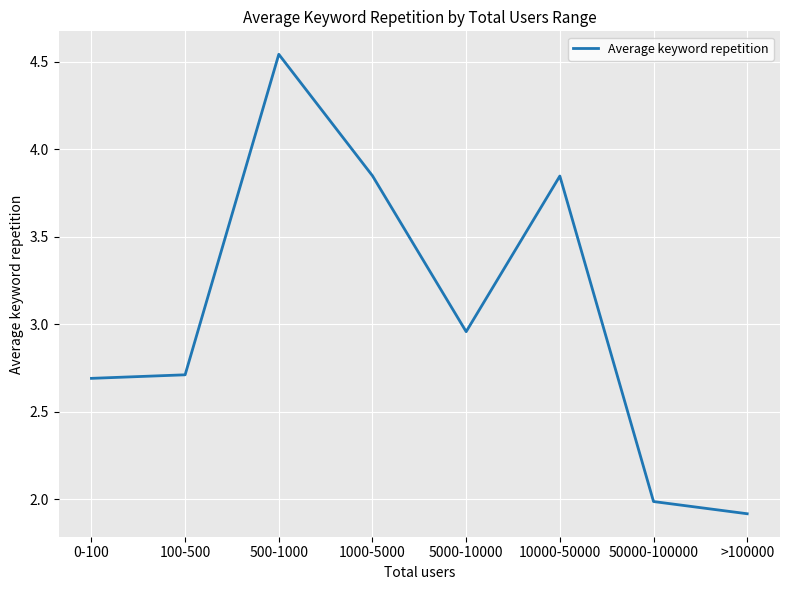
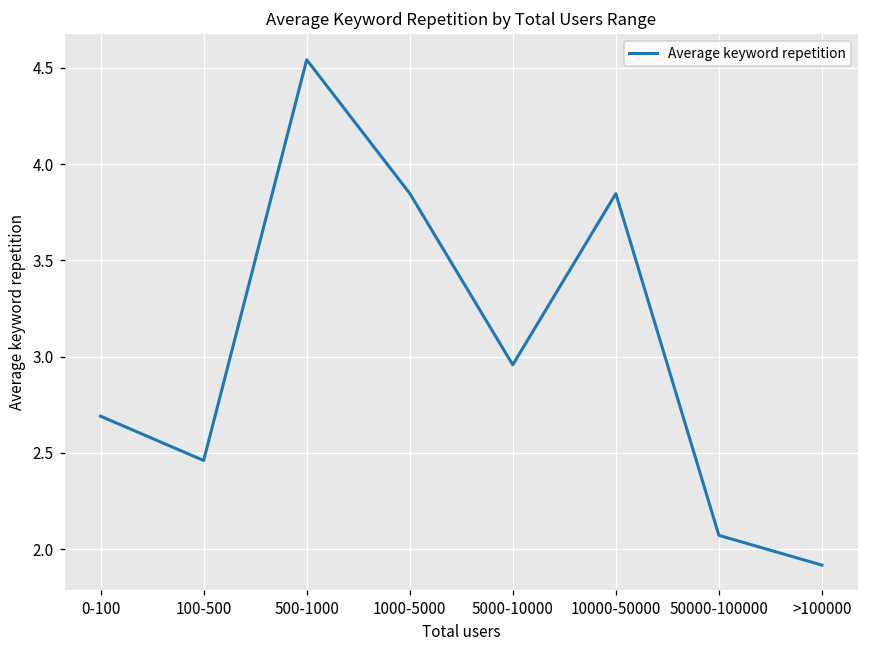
  {
    "0-100": 2.69,
-   "100-500": 2.71,
+   "100-500": 2.46,
    "500-1000": 4.54,
    "1000-5000": 3.85,
    "5000-10000": 2.96,
    "10000-50000": 3.85,
-   "50000-100000": 1.99,
+   "50000-100000": 2.07,
    ">100000": 1.92
  }
